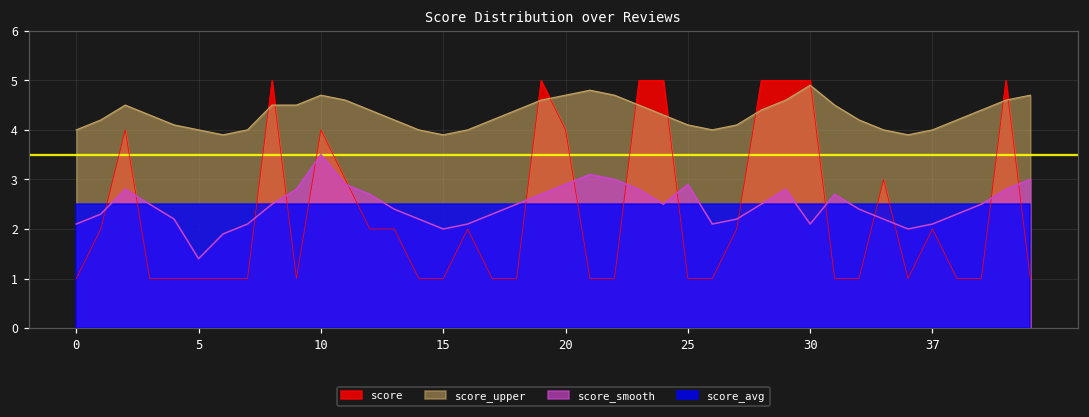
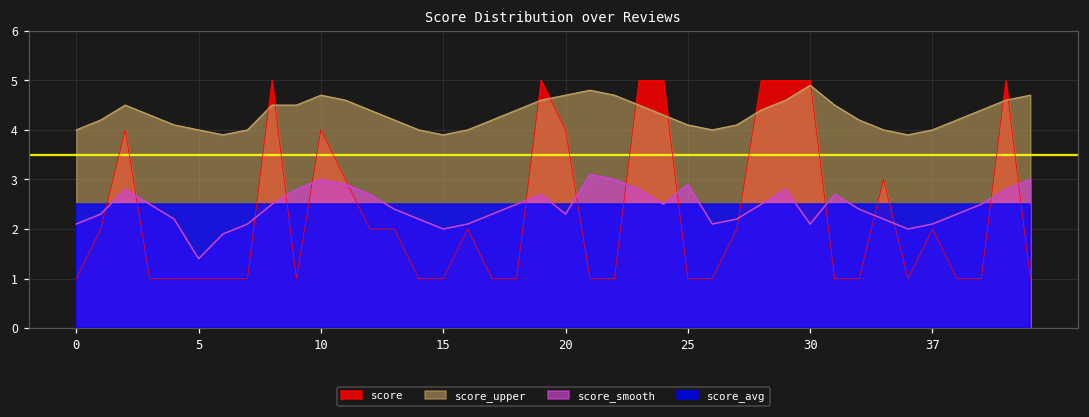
  {
    "score": {
      "0": 1.0,
      "5": 1.0,
      "10": 4.0,
      "15": 1.0,
      "20": 4.0,
      "25": 1.0,
      "30": 5.0
    },
    "score_upper": {
      "0": 4.0,
      "5": 4.0,
      "10": 4.7,
      "15": 3.9,
      "20": 4.7,
      "25": 4.1,
      "30": 4.9
    },
    "score_smooth": {
      "0": 2.1,
      "5": 1.4,
-     "10": 3.5,
+     "10": 3.0,
      "15": 2.0,
-     "20": 2.9,
+     "20": 2.3,
      "25": 2.9,
      "30": 2.1
    },
    "score_avg": {
      "0": 2.5,
      "5": 2.5,
      "10": 2.5,
      "15": 2.5,
      "20": 2.5,
      "25": 2.5,
      "30": 2.5
    }
  }
